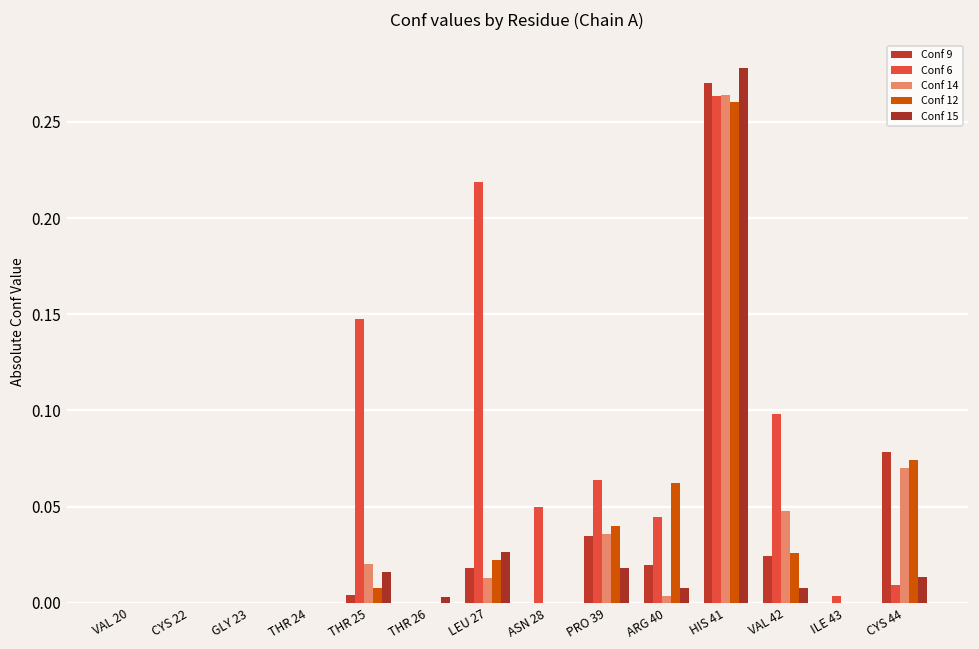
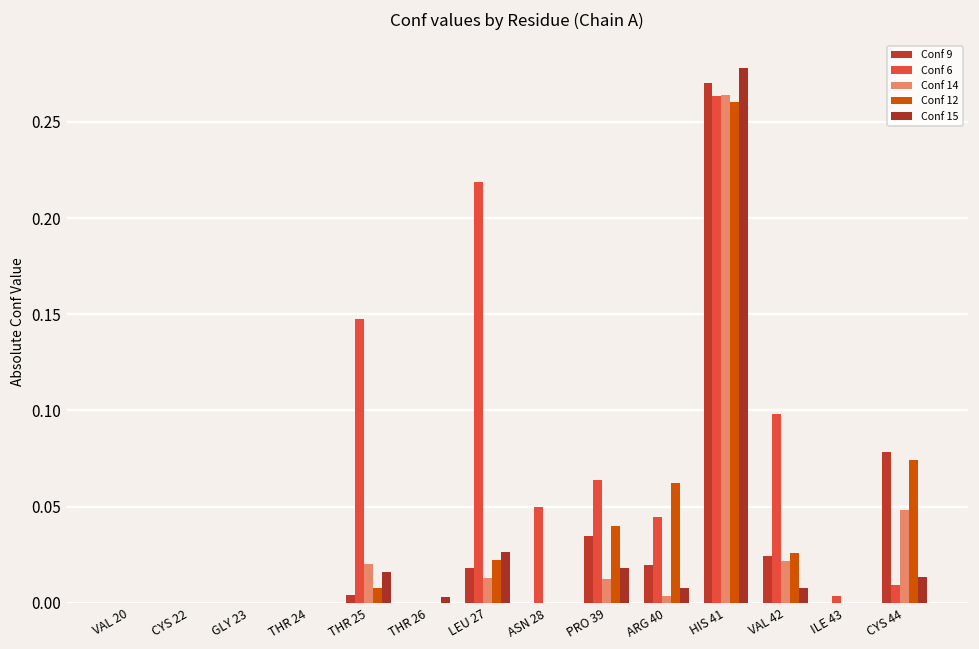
  {
    "Conf 14": {
      "VAL 20": 0.000,
      "CYS 22": 0.000,
      "GLY 23": 0.000,
      "THR 24": 0.000,
      "THR 25": 0.020,
      "THR 26": 0.000,
      "LEU 27": 0.013,
      "ASN 28": 0.000,
-     "PRO 39": 0.036,
+     "PRO 39": 0.012,
      "ARG 40": 0.003,
      "HIS 41": 0.264,
-     "VAL 42": 0.048,
+     "VAL 42": 0.022,
      "ILE 43": 0.000,
-     "CYS 44": 0.070
+     "CYS 44": 0.048
    }
  }
